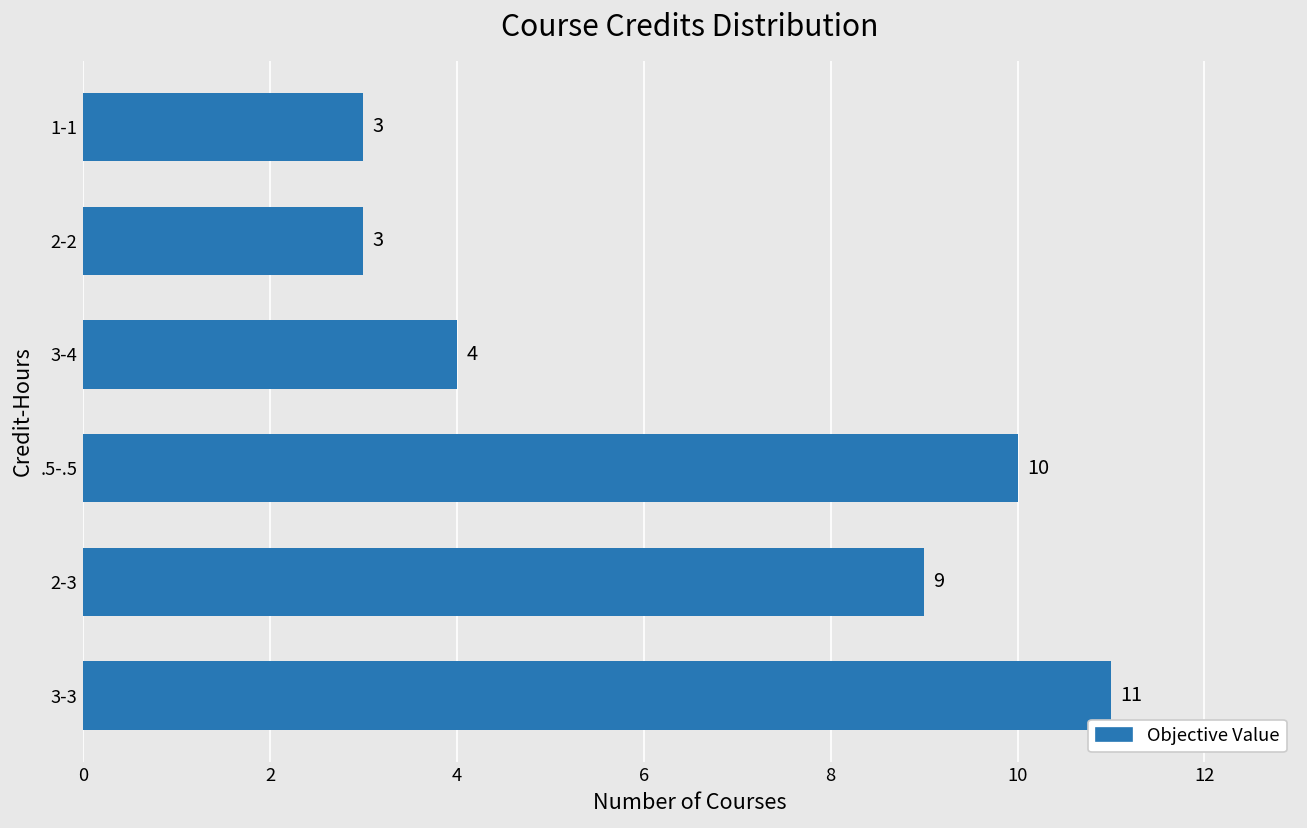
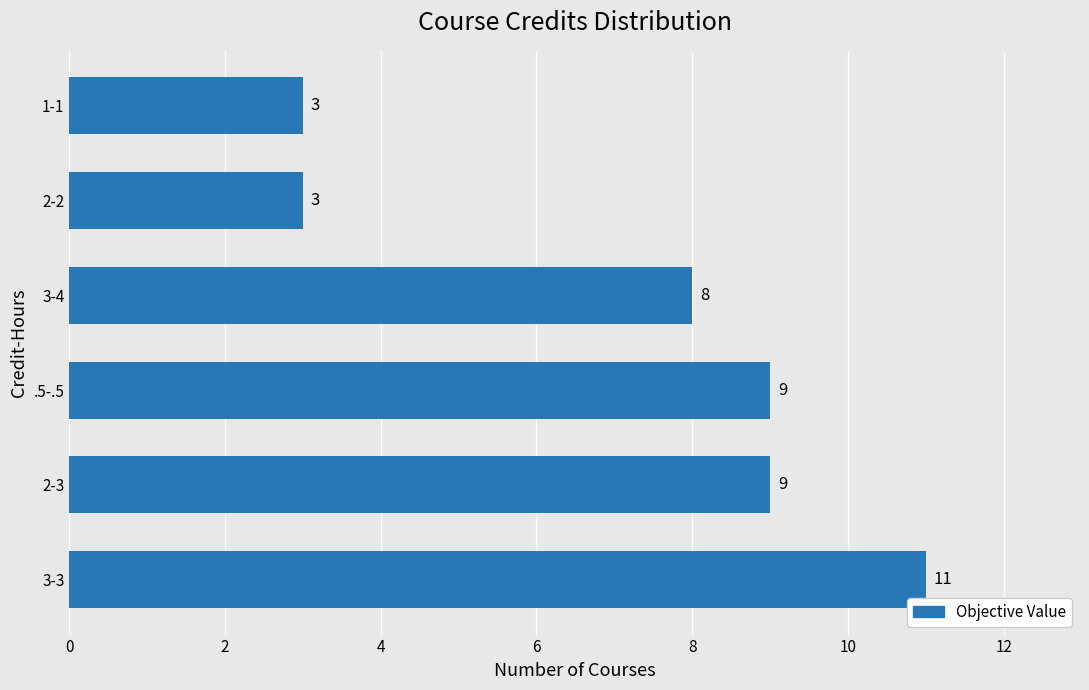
  {
    "1-1": 3,
    "2-2": 3,
-   "3-4": 4,
-   ".5-.5": 10,
+   "3-4": 8,
+   ".5-.5": 9,
    "2-3": 9,
    "3-3": 11
  }
